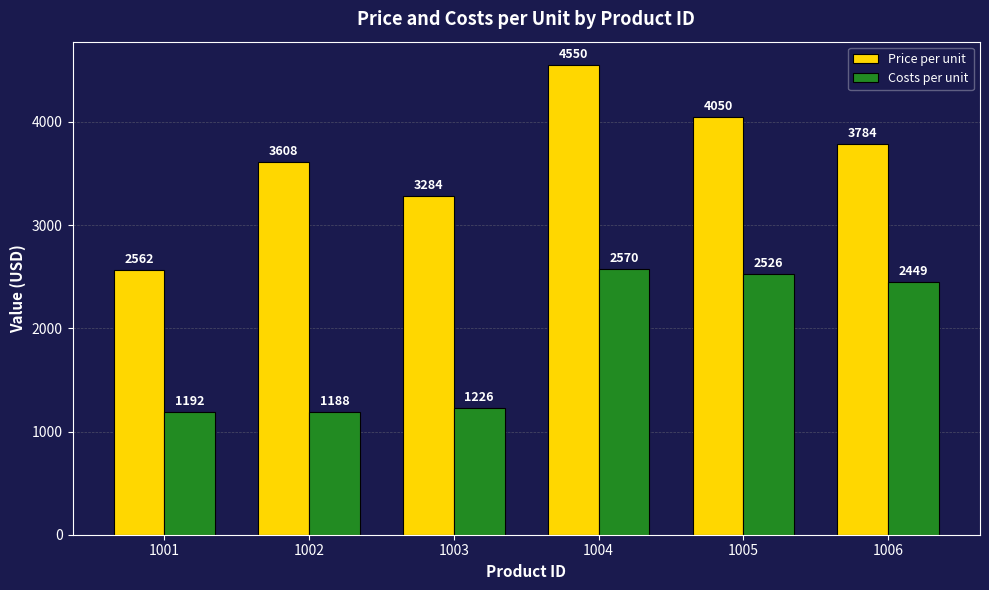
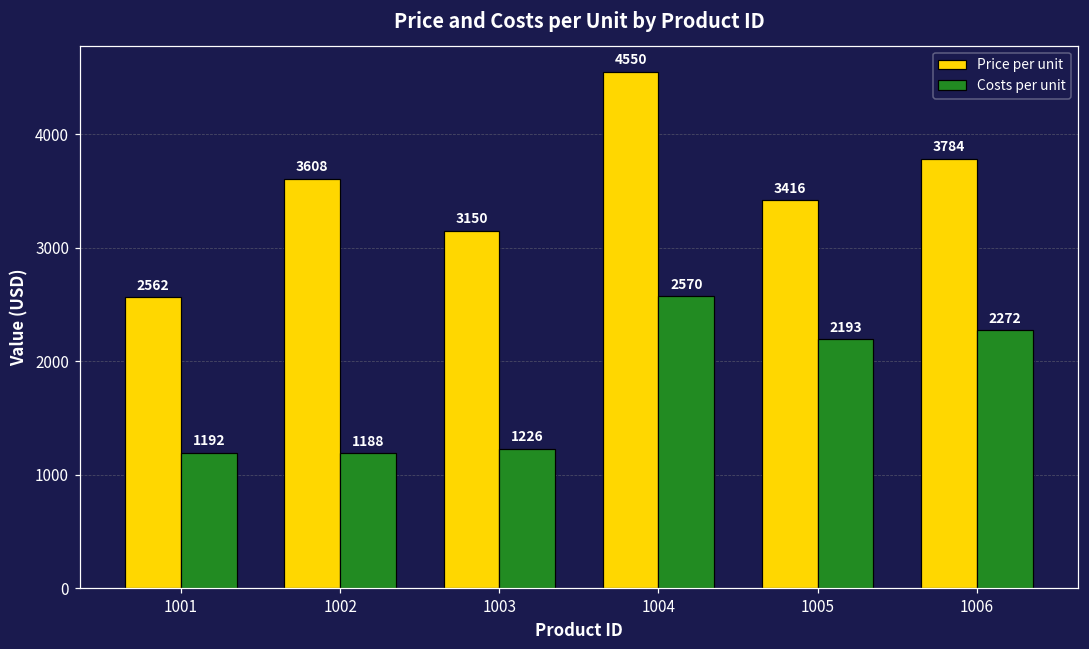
  {
    "Price per unit": {
      "1001": 2562,
      "1002": 3608,
-     "1003": 3284,
+     "1003": 3150,
      "1004": 4550,
-     "1005": 4050,
+     "1005": 3416,
      "1006": 3784
    },
    "Costs per unit": {
      "1001": 1192,
      "1002": 1188,
      "1003": 1226,
      "1004": 2570,
-     "1005": 2526,
-     "1006": 2449
+     "1005": 2193,
+     "1006": 2272
    }
  }
